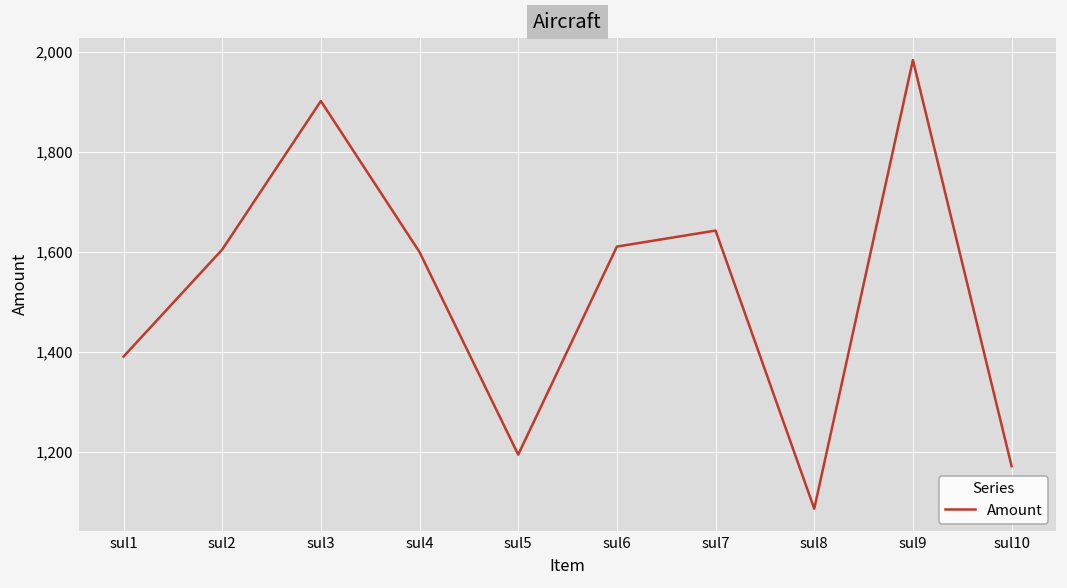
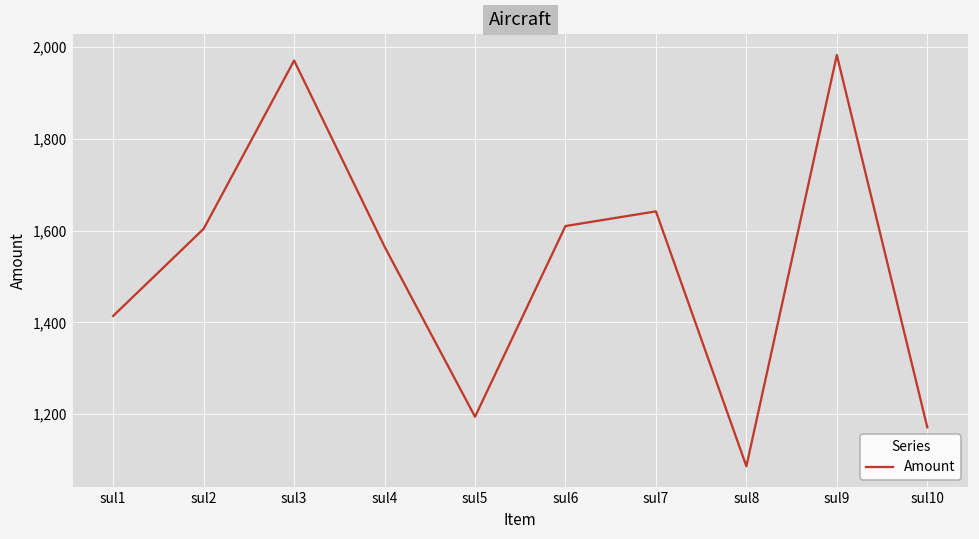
  {
-   "sul1": "1,390",
+   "sul1": "1,410",
    "sul2": "1,600",
-   "sul3": "1,900",
-   "sul4": "1,600",
+   "sul3": "1,970",
+   "sul4": "1,570",
    "sul5": "1,190",
    "sul6": "1,610",
    "sul7": "1,640",
    "sul8": "1,090",
    "sul9": "1,980",
    "sul10": "1,170"
  }
